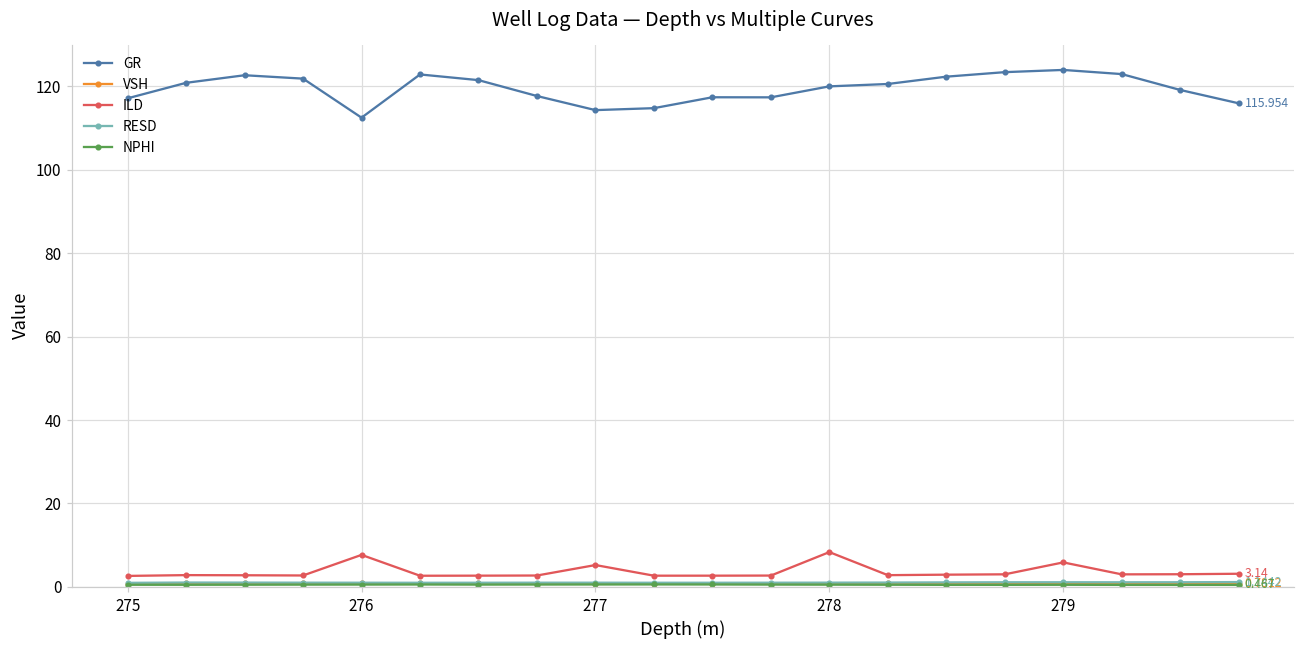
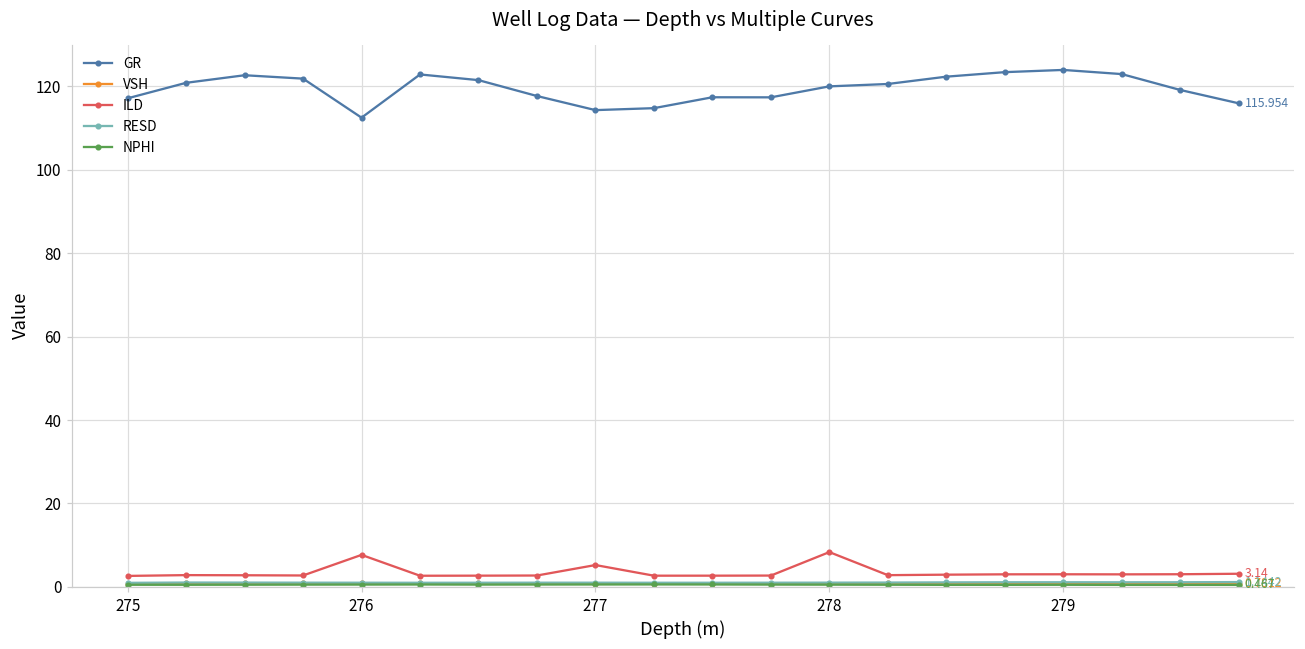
  {
    "GR": {
      "275": 117,
      "276": 113,
      "277": 114,
      "278": 120,
      "279": 124
    },
    "ILD": {
      "275": 3,
      "276": 8,
      "277": 5,
      "278": 8,
-     "279": 6
+     "279": 3
    }
  }
